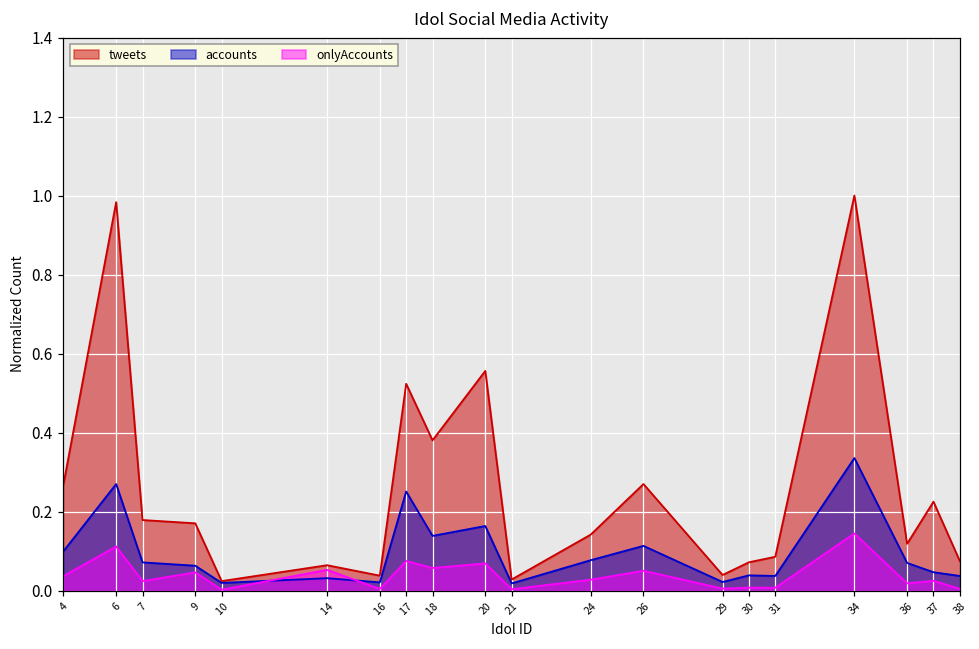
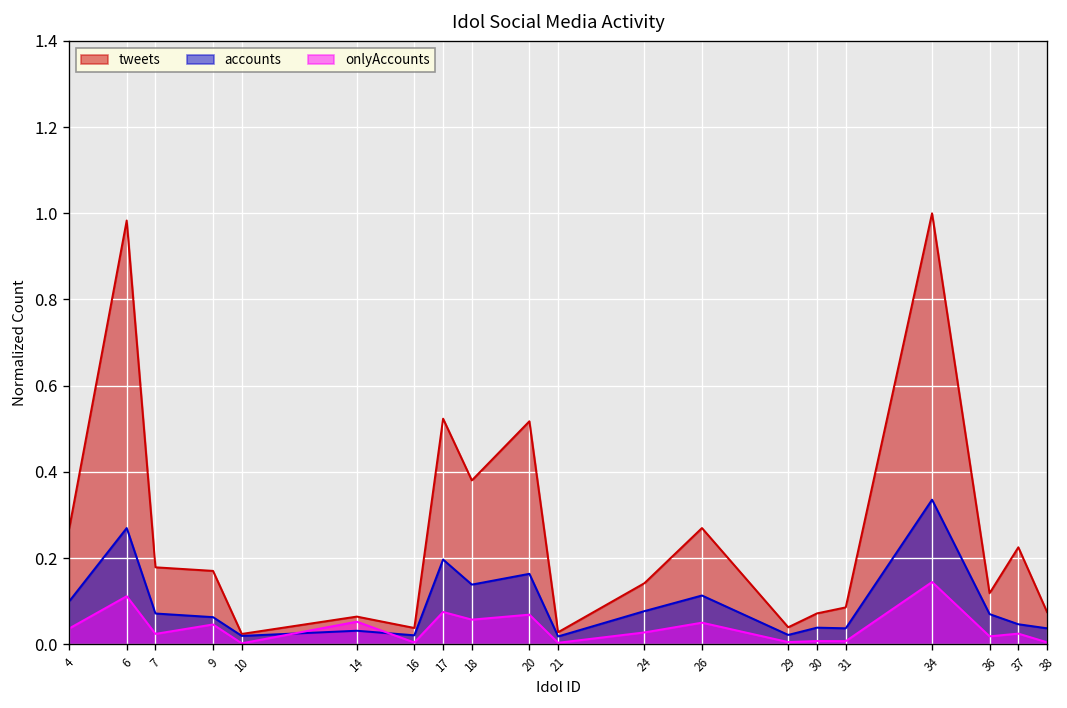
  {
    "tweets": {
      "4": 0.27,
      "6": 0.98,
      "7": 0.18,
      "9": 0.17,
      "14": 0.06,
      "16": 0.04,
      "17": 0.52,
      "18": 0.38,
-     "20": 0.56,
+     "20": 0.52,
      "21": 0.03,
      "24": 0.14,
      "26": 0.27,
      "29": 0.04,
      "30": 0.07,
      "31": 0.09,
      "34": 1.00,
      "36": 0.12,
      "37": 0.22,
      "38": 0.07
    },
    "accounts": {
      "4": 0.10,
      "6": 0.27,
      "7": 0.07,
      "9": 0.06,
      "14": 0.03,
      "16": 0.02,
-     "17": 0.25,
+     "17": 0.20,
      "18": 0.14,
      "20": 0.16,
      "21": 0.02,
      "24": 0.08,
      "26": 0.11,
      "29": 0.02,
      "30": 0.04,
      "31": 0.04,
      "34": 0.34,
      "36": 0.07,
      "37": 0.05,
      "38": 0.04
    },
    "onlyAccounts": {
      "4": 0.04,
      "6": 0.11,
      "7": 0.02,
      "9": 0.05,
      "10": 0.00,
      "14": 0.05,
      "16": 0.00,
      "17": 0.07,
      "18": 0.06,
      "20": 0.07,
      "21": 0.00,
      "24": 0.03,
      "26": 0.05,
      "29": 0.01,
      "30": 0.01,
      "31": 0.01,
      "34": 0.14,
      "36": 0.02,
      "37": 0.02,
      "38": 0.00
    }
  }
